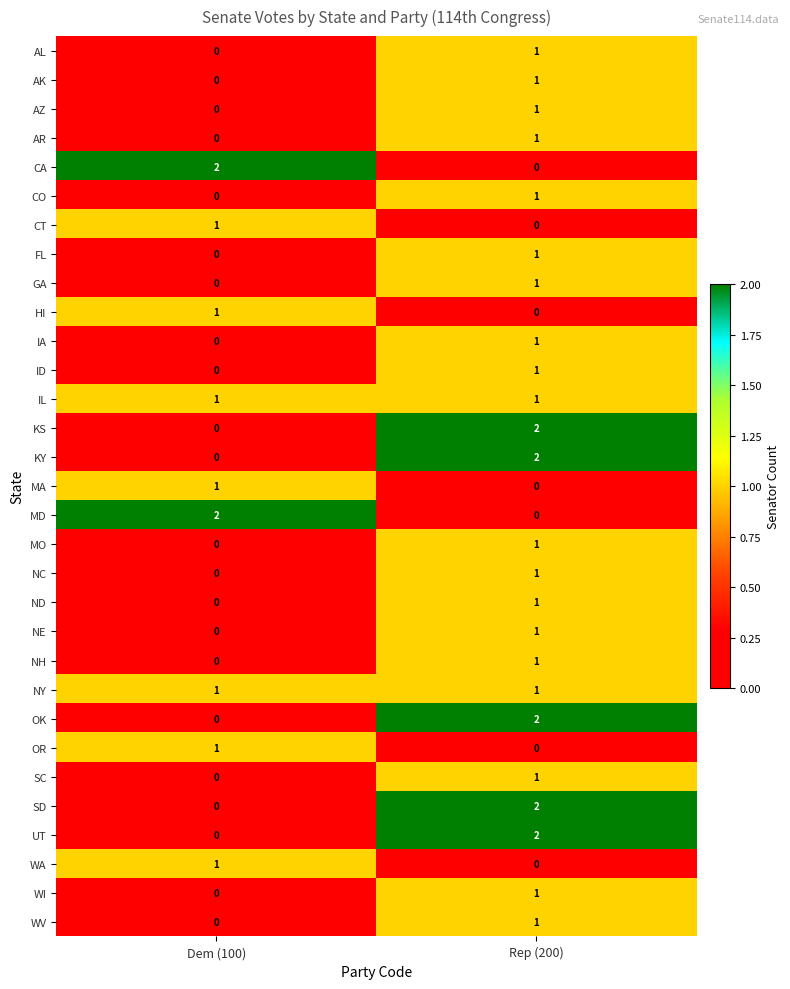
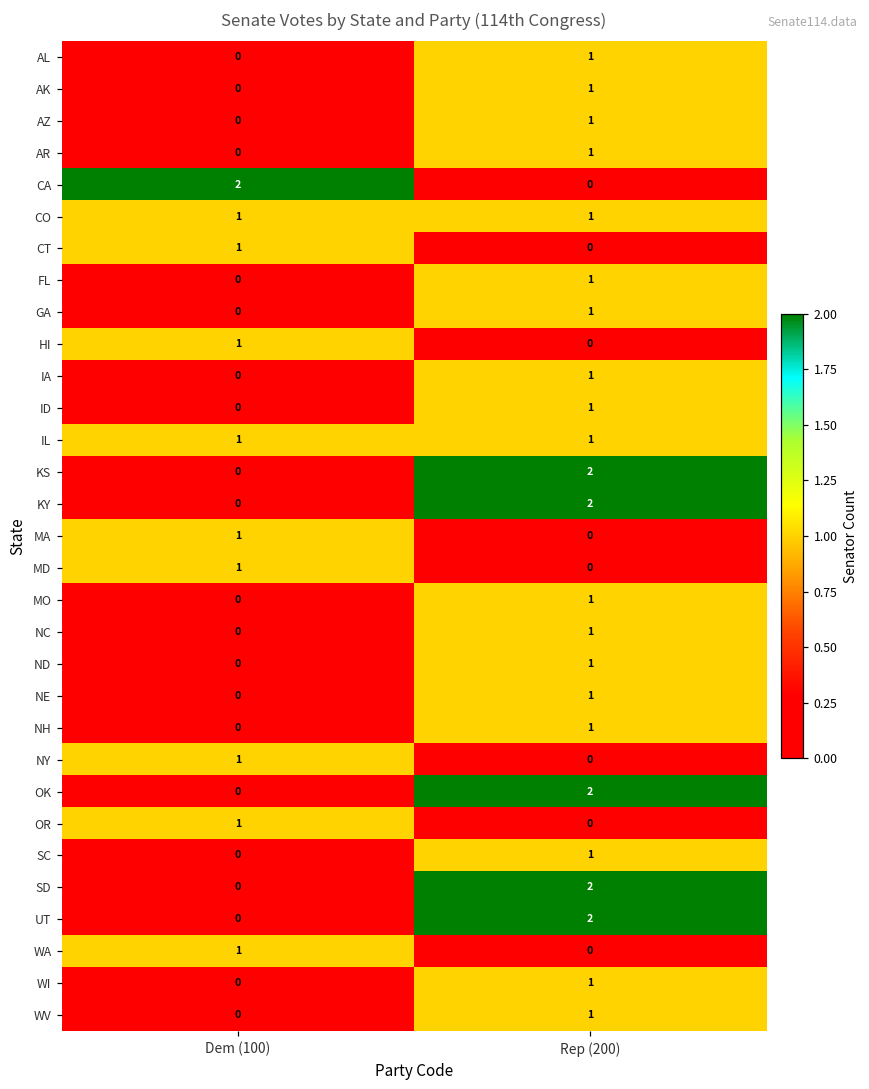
  {
    "AL": {
      "Dem (100)": 0,
      "Rep (200)": 1
    },
    "AK": {
      "Dem (100)": 0,
      "Rep (200)": 1
    },
    "AZ": {
      "Dem (100)": 0,
      "Rep (200)": 1
    },
    "AR": {
      "Dem (100)": 0,
      "Rep (200)": 1
    },
    "CA": {
      "Dem (100)": 2,
      "Rep (200)": 0
    },
    "CO": {
-     "Dem (100)": 0,
+     "Dem (100)": 1,
      "Rep (200)": 1
    },
    "CT": {
      "Dem (100)": 1,
      "Rep (200)": 0
    },
    "FL": {
      "Dem (100)": 0,
      "Rep (200)": 1
    },
    "GA": {
      "Dem (100)": 0,
      "Rep (200)": 1
    },
    "HI": {
      "Dem (100)": 1,
      "Rep (200)": 0
    },
    "IA": {
      "Dem (100)": 0,
      "Rep (200)": 1
    },
    "ID": {
      "Dem (100)": 0,
      "Rep (200)": 1
    },
    "IL": {
      "Dem (100)": 1,
      "Rep (200)": 1
    },
    "KS": {
      "Dem (100)": 0,
      "Rep (200)": 2
    },
    "KY": {
      "Dem (100)": 0,
      "Rep (200)": 2
    },
    "MA": {
      "Dem (100)": 1,
      "Rep (200)": 0
    },
    "MD": {
-     "Dem (100)": 2,
+     "Dem (100)": 1,
      "Rep (200)": 0
    },
    "MO": {
      "Dem (100)": 0,
      "Rep (200)": 1
    },
    "NC": {
      "Dem (100)": 0,
      "Rep (200)": 1
    },
    "ND": {
      "Dem (100)": 0,
      "Rep (200)": 1
    },
    "NE": {
      "Dem (100)": 0,
      "Rep (200)": 1
    },
    "NH": {
      "Dem (100)": 0,
      "Rep (200)": 1
    },
    "NY": {
      "Dem (100)": 1,
-     "Rep (200)": 1
+     "Rep (200)": 0
    },
    "OK": {
      "Dem (100)": 0,
      "Rep (200)": 2
    },
    "OR": {
      "Dem (100)": 1,
      "Rep (200)": 0
    },
    "SC": {
      "Dem (100)": 0,
      "Rep (200)": 1
    },
    "SD": {
      "Dem (100)": 0,
      "Rep (200)": 2
    },
    "UT": {
      "Dem (100)": 0,
      "Rep (200)": 2
    },
    "WA": {
      "Dem (100)": 1,
      "Rep (200)": 0
    },
    "WI": {
      "Dem (100)": 0,
      "Rep (200)": 1
    },
    "WV": {
      "Dem (100)": 0,
      "Rep (200)": 1
    }
  }
